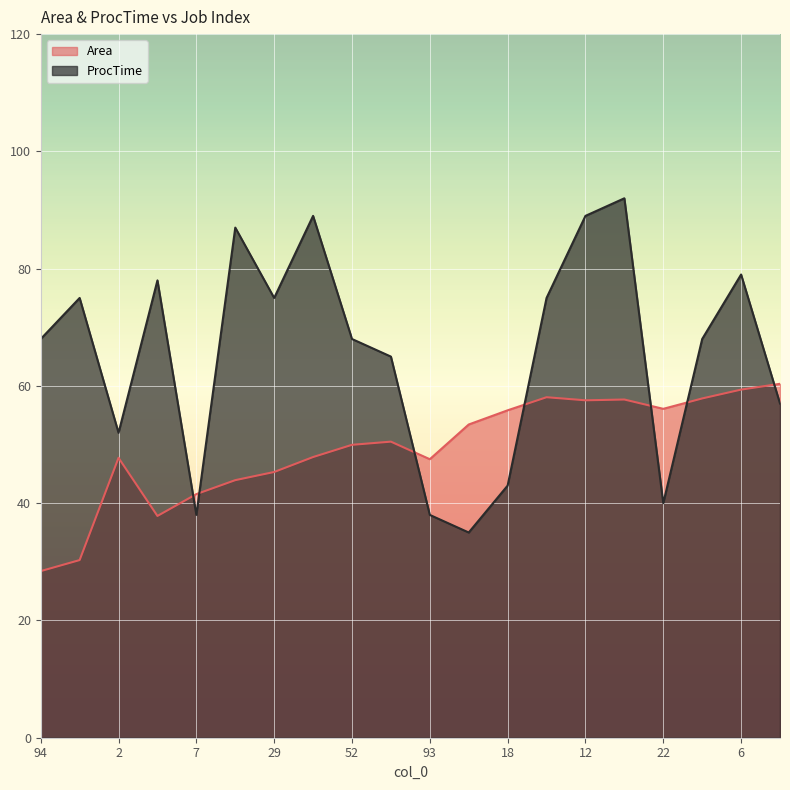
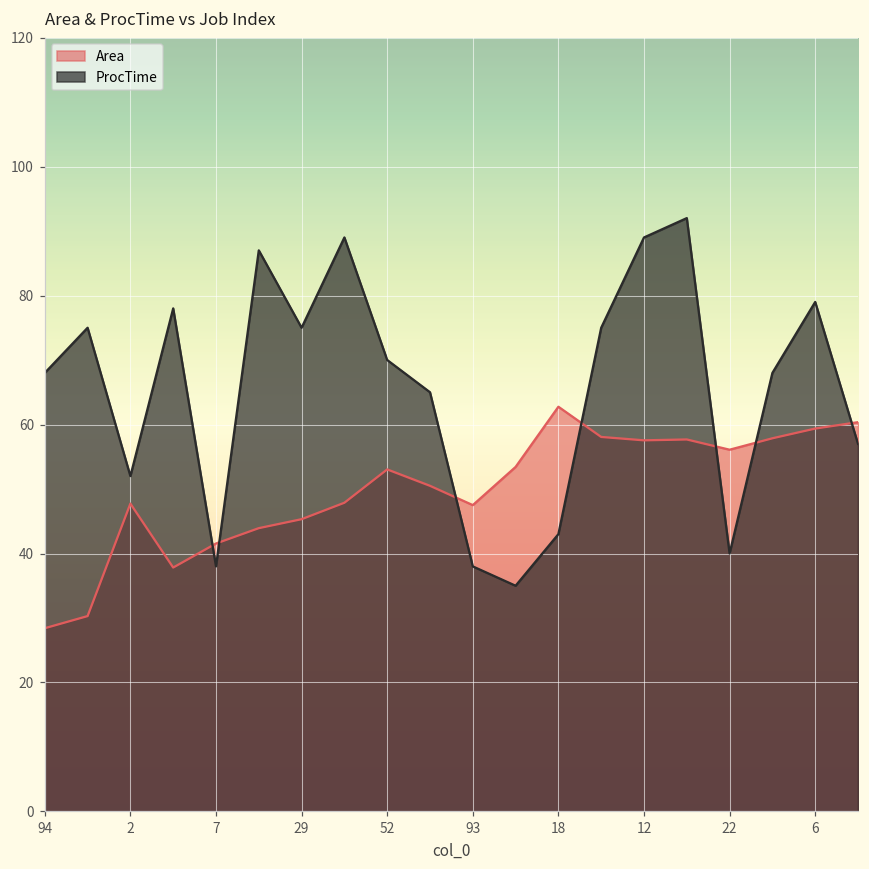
  {
    "Area": {
      "94": 28,
      "2": 48,
      "29": 45,
-     "52": 50,
+     "52": 53,
      "93": 47,
-     "18": 56,
+     "18": 63,
      "12": 58,
      "22": 56,
      "6": 59
    },
    "ProcTime": {
      "94": 68,
      "2": 52,
      "29": 75,
-     "52": 68,
+     "52": 70,
      "93": 38,
      "18": 43,
      "12": 89,
      "22": 40,
      "6": 79
    }
  }
